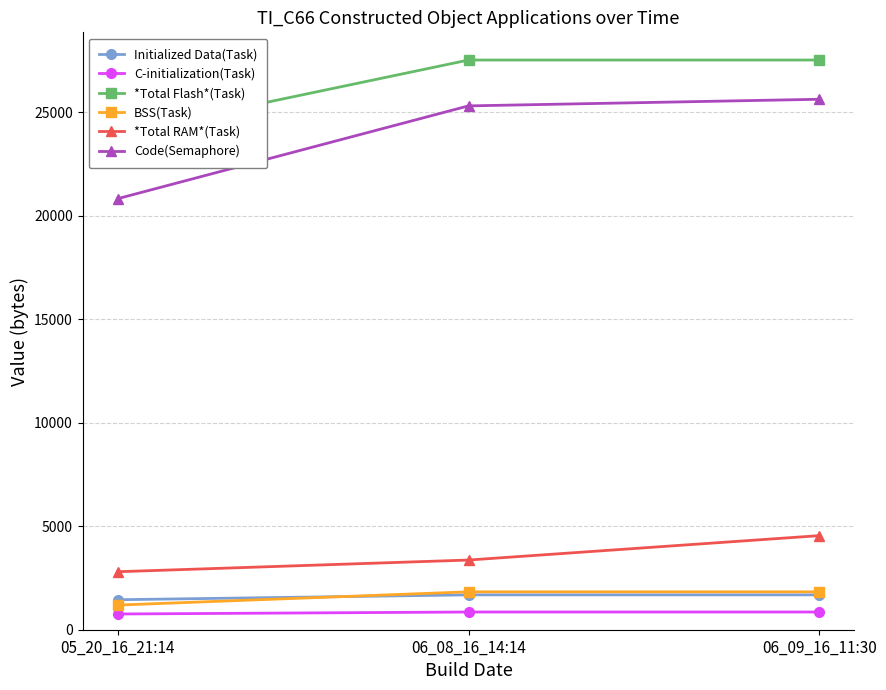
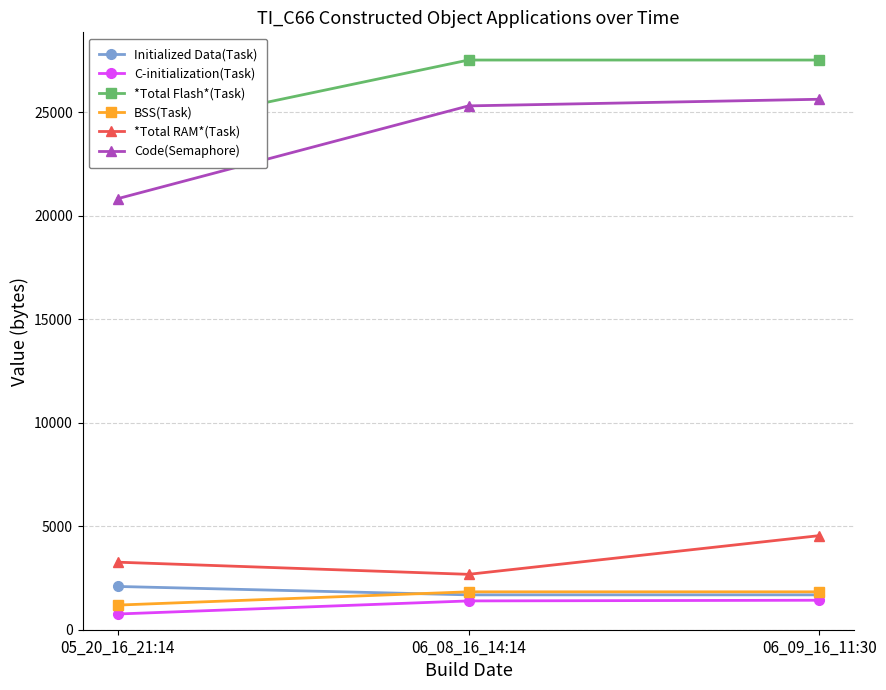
  {
    "Initialized Data(Task)": {
-     "05_20_16_21:14": 1400,
+     "05_20_16_21:14": 2100,
      "06_08_16_14:14": 1700,
      "06_09_16_11:30": 1700
    },
    "C-initialization(Task)": {
      "05_20_16_21:14": 800,
-     "06_08_16_14:14": 900,
-     "06_09_16_11:30": 900
+     "06_08_16_14:14": 1400,
+     "06_09_16_11:30": 1400
    },
    "*Total Flash*(Task)": {
      "06_08_16_14:14": 27500,
      "06_09_16_11:30": 27500
    },
    "BSS(Task)": {
      "05_20_16_21:14": 1200,
      "06_08_16_14:14": 1800,
      "06_09_16_11:30": 1800
    },
    "*Total RAM*(Task)": {
-     "05_20_16_21:14": 2800,
-     "06_08_16_14:14": 3400,
+     "05_20_16_21:14": 3300,
+     "06_08_16_14:14": 2700,
      "06_09_16_11:30": 4500
    },
    "Code(Semaphore)": {
      "05_20_16_21:14": 20800,
      "06_08_16_14:14": 25300,
      "06_09_16_11:30": 25600
    }
  }
